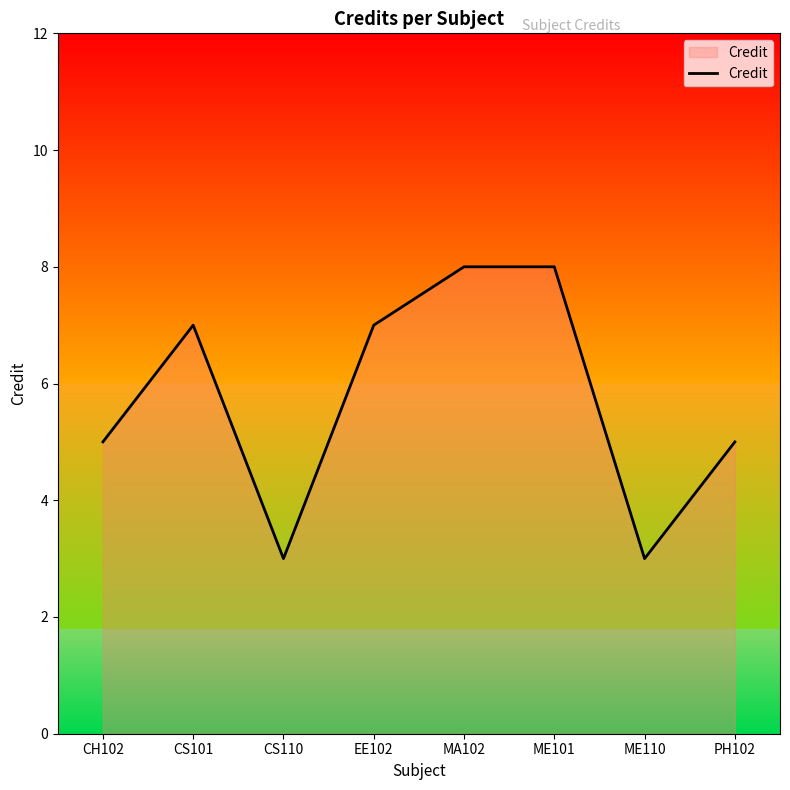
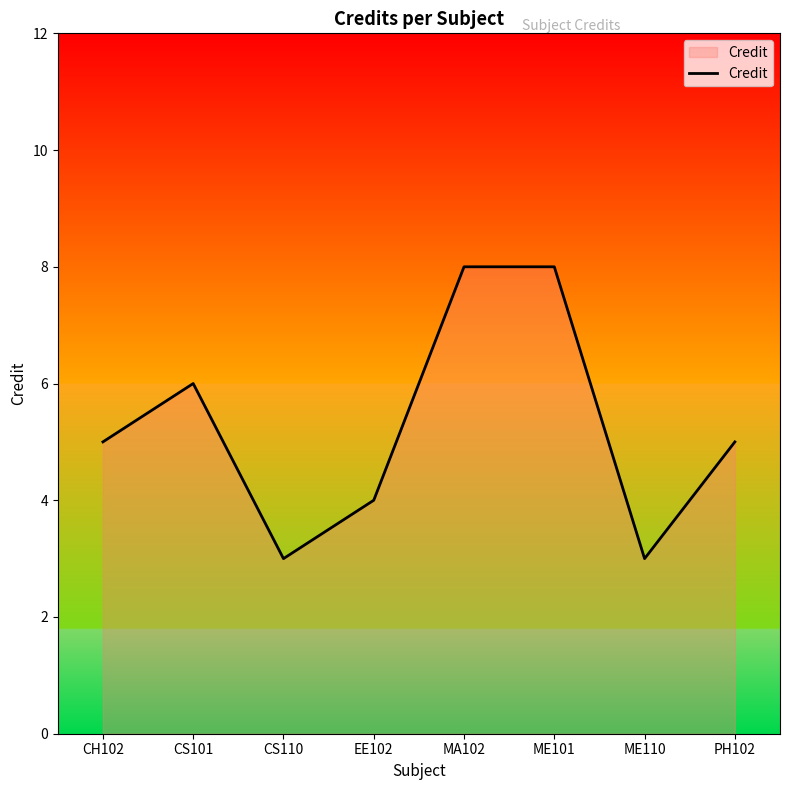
  {
    "CH102": 5,
-   "CS101": 7,
+   "CS101": 6,
    "CS110": 3,
-   "EE102": 7,
+   "EE102": 4,
    "MA102": 8,
    "ME101": 8,
    "ME110": 3,
    "PH102": 5
  }
